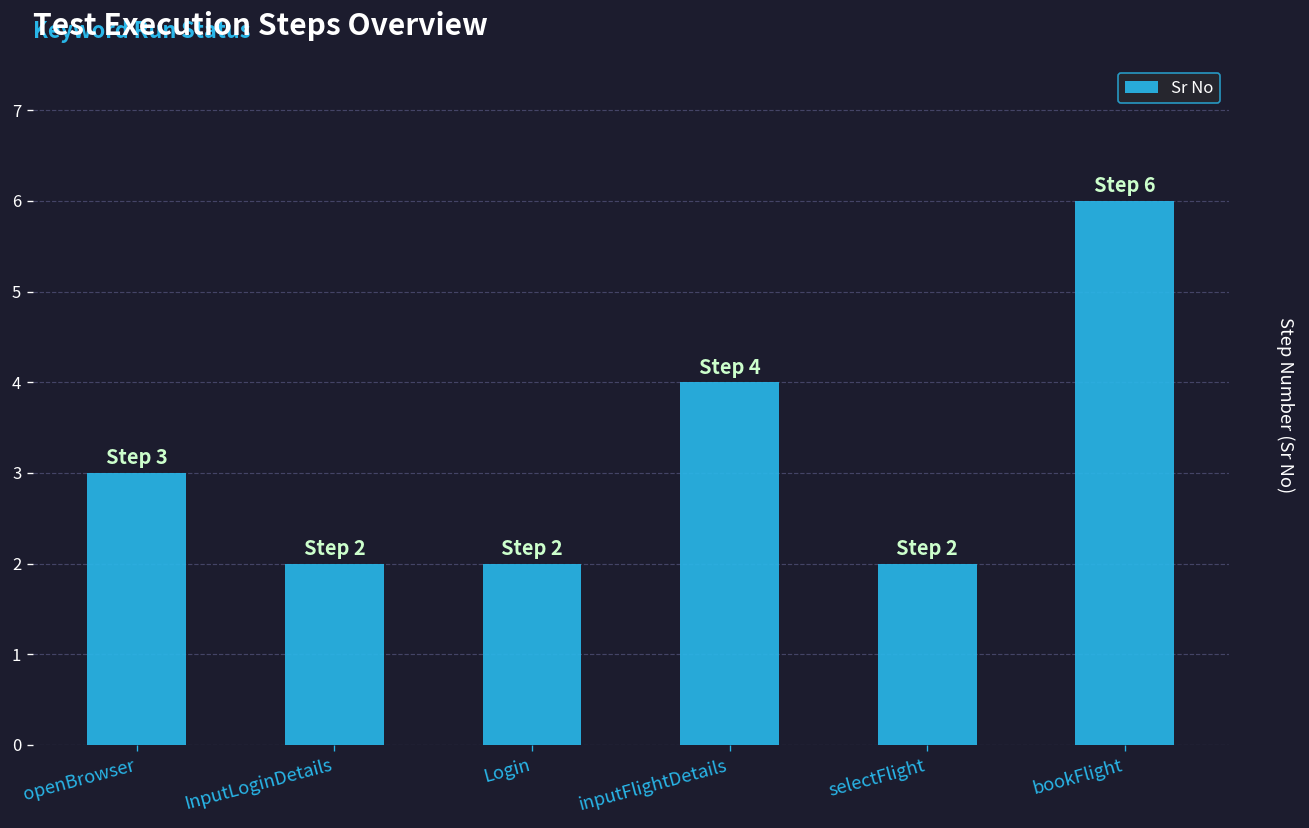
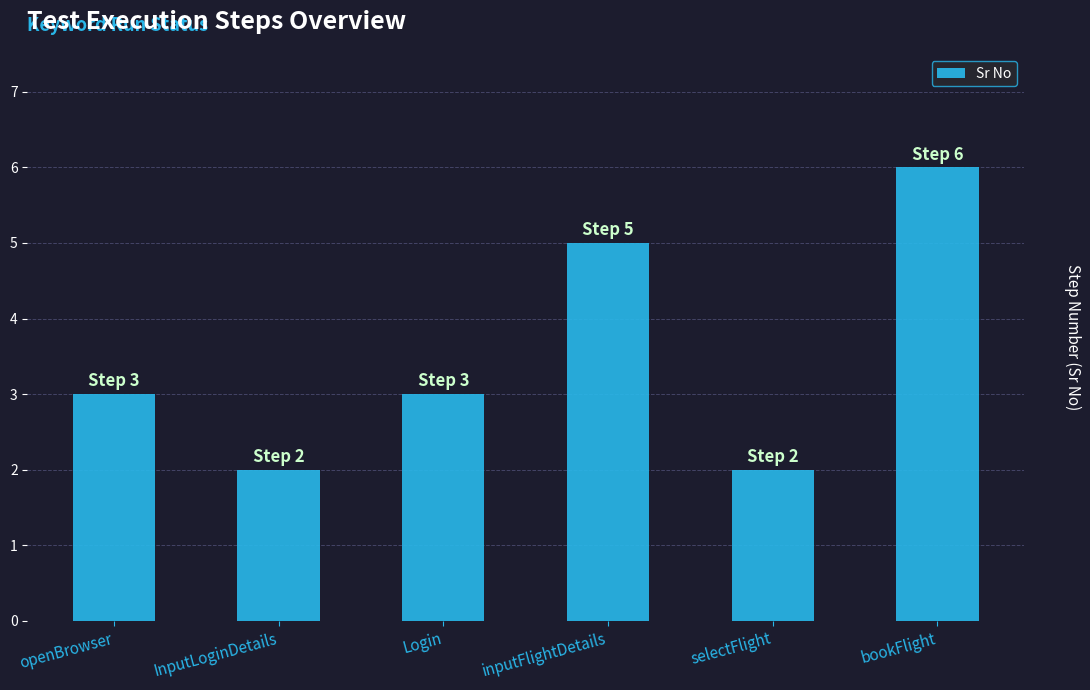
  {
    "openBrowser": 3,
    "InputLoginDetails": 2,
-   "Login": 2,
-   "inputFlightDetails": 4,
+   "Login": 3,
+   "inputFlightDetails": 5,
    "selectFlight": 2,
    "bookFlight": 6
  }
